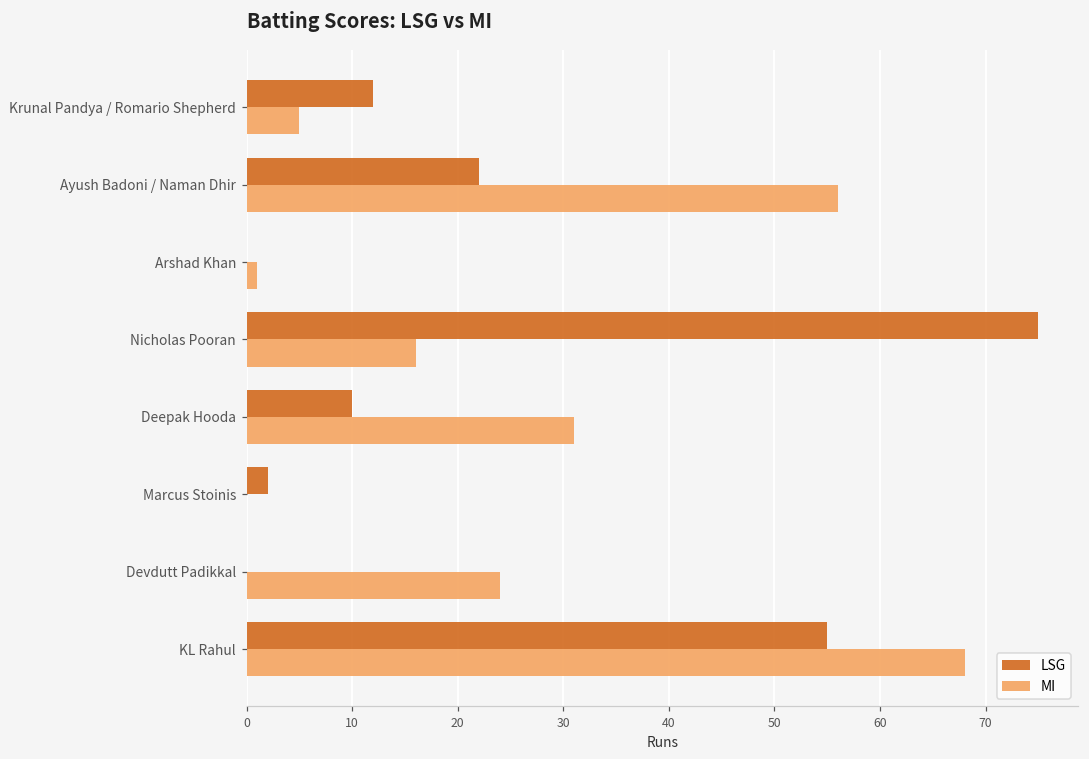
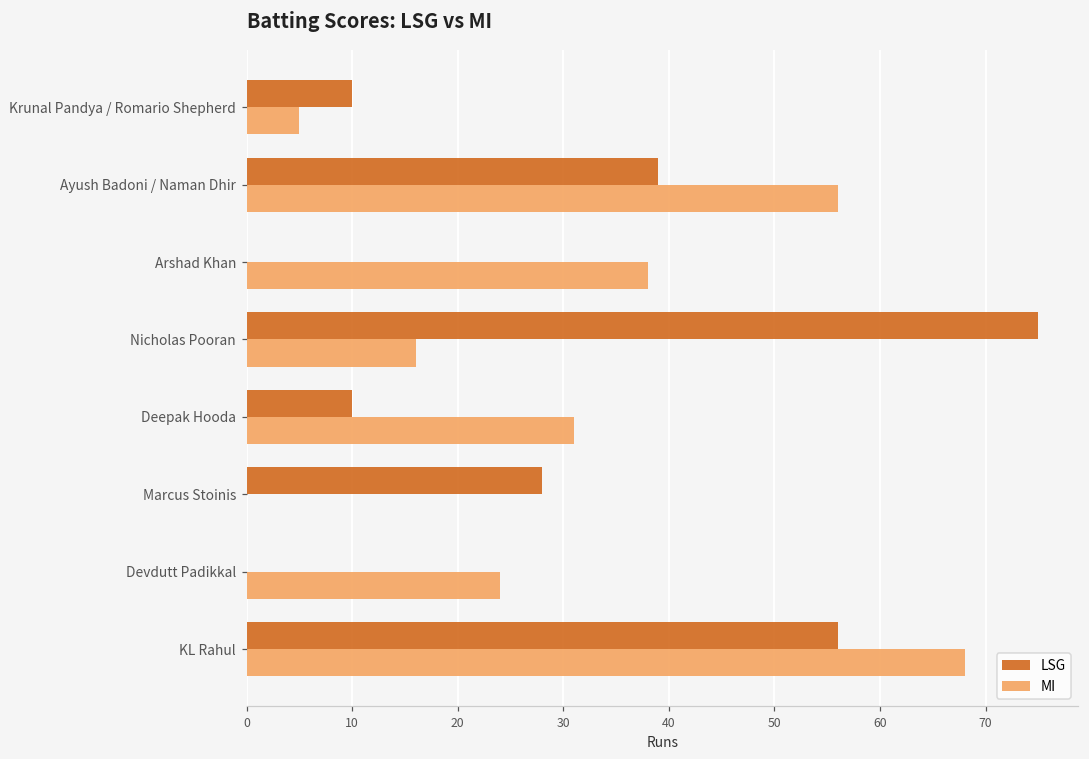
  {
    "LSG": {
-     "Krunal Pandya / Romario Shepherd": 12,
-     "Ayush Badoni / Naman Dhir": 22,
+     "Krunal Pandya / Romario Shepherd": 10,
+     "Ayush Badoni / Naman Dhir": 39,
      "Arshad Khan": 0,
      "Nicholas Pooran": 75,
      "Deepak Hooda": 10,
-     "Marcus Stoinis": 2,
+     "Marcus Stoinis": 28,
      "Devdutt Padikkal": 0,
-     "KL Rahul": 55
+     "KL Rahul": 56
    },
    "MI": {
      "Krunal Pandya / Romario Shepherd": 5,
      "Ayush Badoni / Naman Dhir": 56,
-     "Arshad Khan": 1,
+     "Arshad Khan": 38,
      "Nicholas Pooran": 16,
      "Deepak Hooda": 31,
      "Marcus Stoinis": 0,
      "Devdutt Padikkal": 24,
      "KL Rahul": 68
    }
  }
